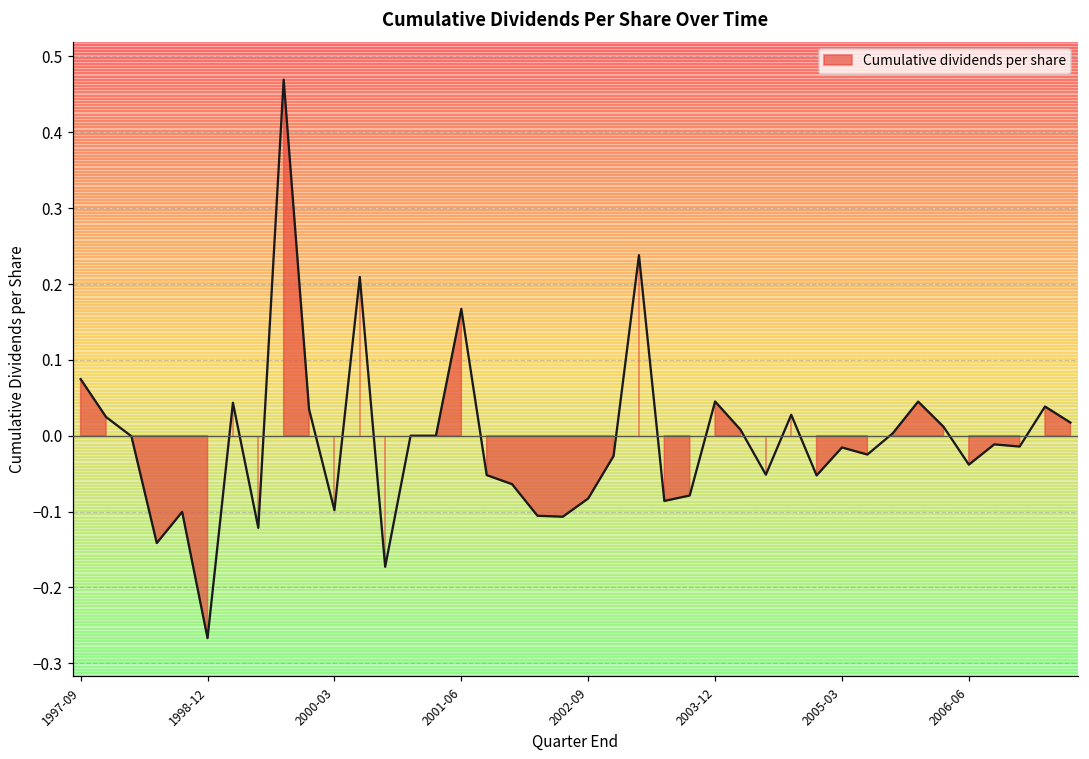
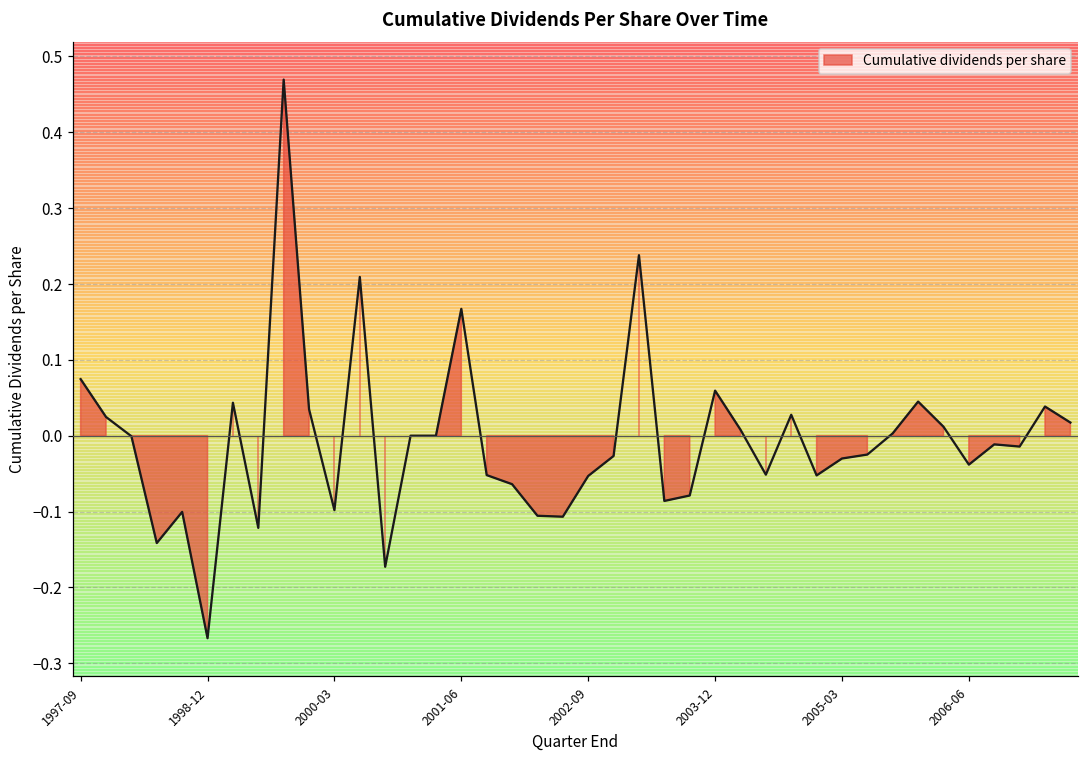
  {
    "1997-09": 0.07,
    "1998-12": -0.27,
    "2000-03": -0.10,
    "2001-06": 0.17,
-   "2002-09": -0.08,
-   "2003-12": 0.05,
-   "2005-03": -0.02,
+   "2002-09": -0.05,
+   "2003-12": 0.06,
+   "2005-03": -0.03,
    "2006-06": -0.04
  }
